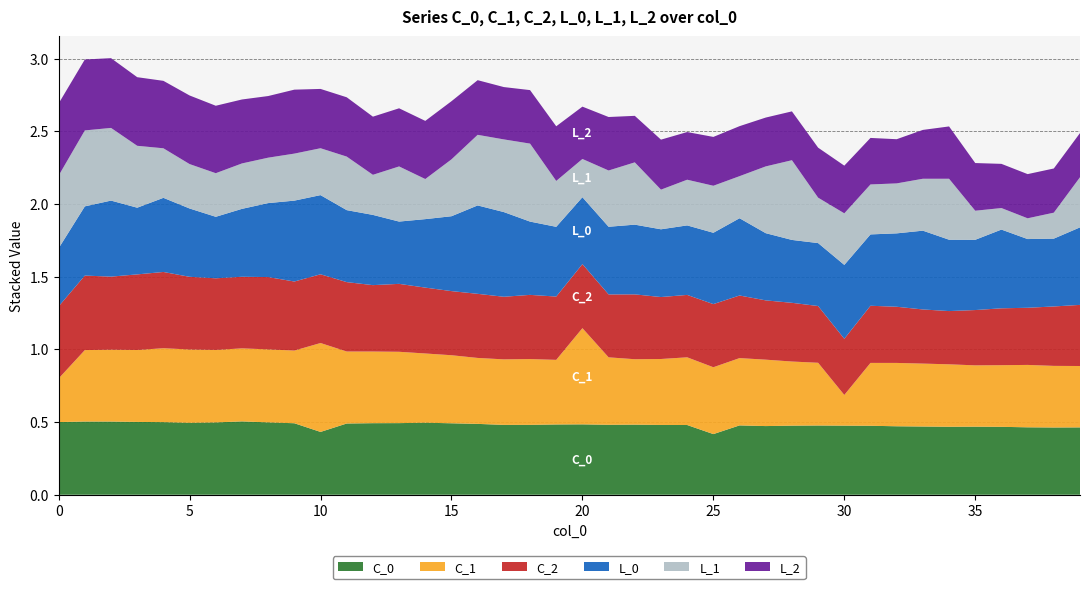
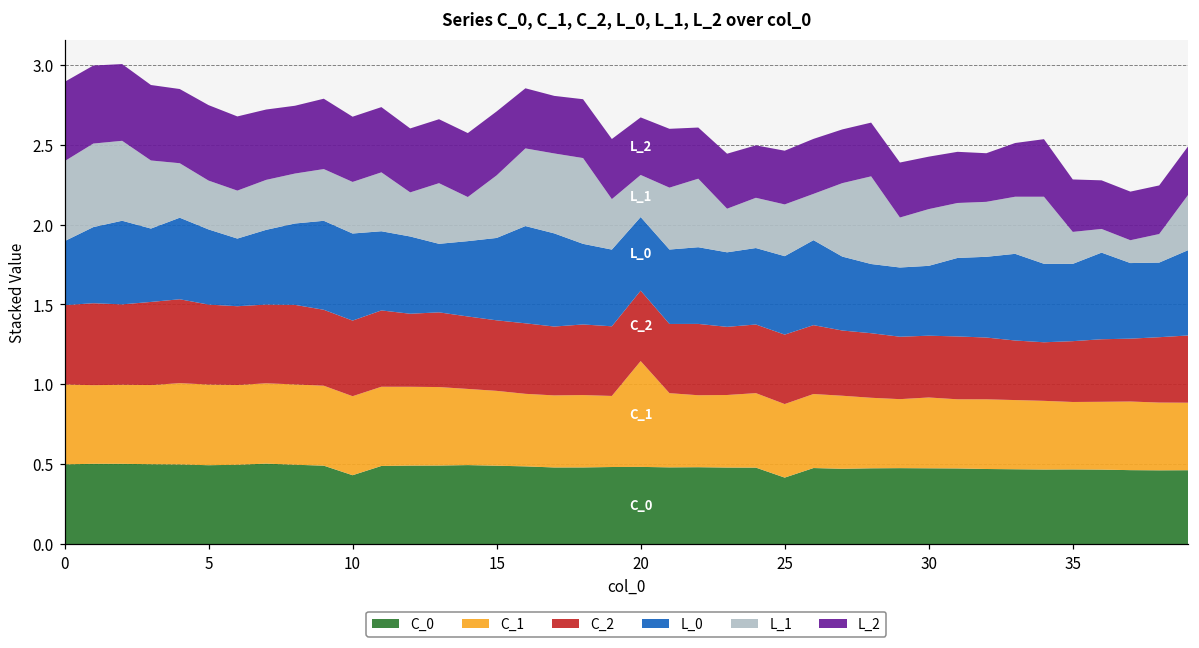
  {
    "C_0": {
      "0": 0.50,
      "5": 0.49,
      "10": 0.43,
      "15": 0.49,
      "25": 0.42,
      "30": 0.48,
      "35": 0.47
    },
    "C_1": {
-     "0": 0.3,
+     "0": 0.5,
      "5": 0.50,
-     "10": 0.61,
+     "10": 0.49,
      "15": 0.47,
      "20": 0.66,
      "25": 0.46,
-     "30": 0.21,
+     "30": 0.44,
      "35": 0.42
    },
    "C_2": {
      "0": 0.50,
      "5": 0.50,
      "10": 0.47,
      "15": 0.44,
      "25": 0.43,
      "30": 0.39,
      "35": 0.38
    },
    "L_0": {
      "0": 0.40,
      "5": 0.47,
      "10": 0.54,
      "15": 0.52,
      "25": 0.49,
-     "30": 0.51,
+     "30": 0.44,
      "35": 0.48
    },
    "L_1": {
      "0": 0.50,
      "5": 0.31,
      "10": 0.32,
      "15": 0.39,
      "25": 0.32,
      "30": 0.35,
      "35": 0.20
    },
    "L_2": {
      "0": 0.50,
      "5": 0.47,
      "10": 0.41,
      "15": 0.40,
      "20": 0.36,
      "25": 0.34,
      "30": 0.33,
      "35": 0.33
    }
  }
